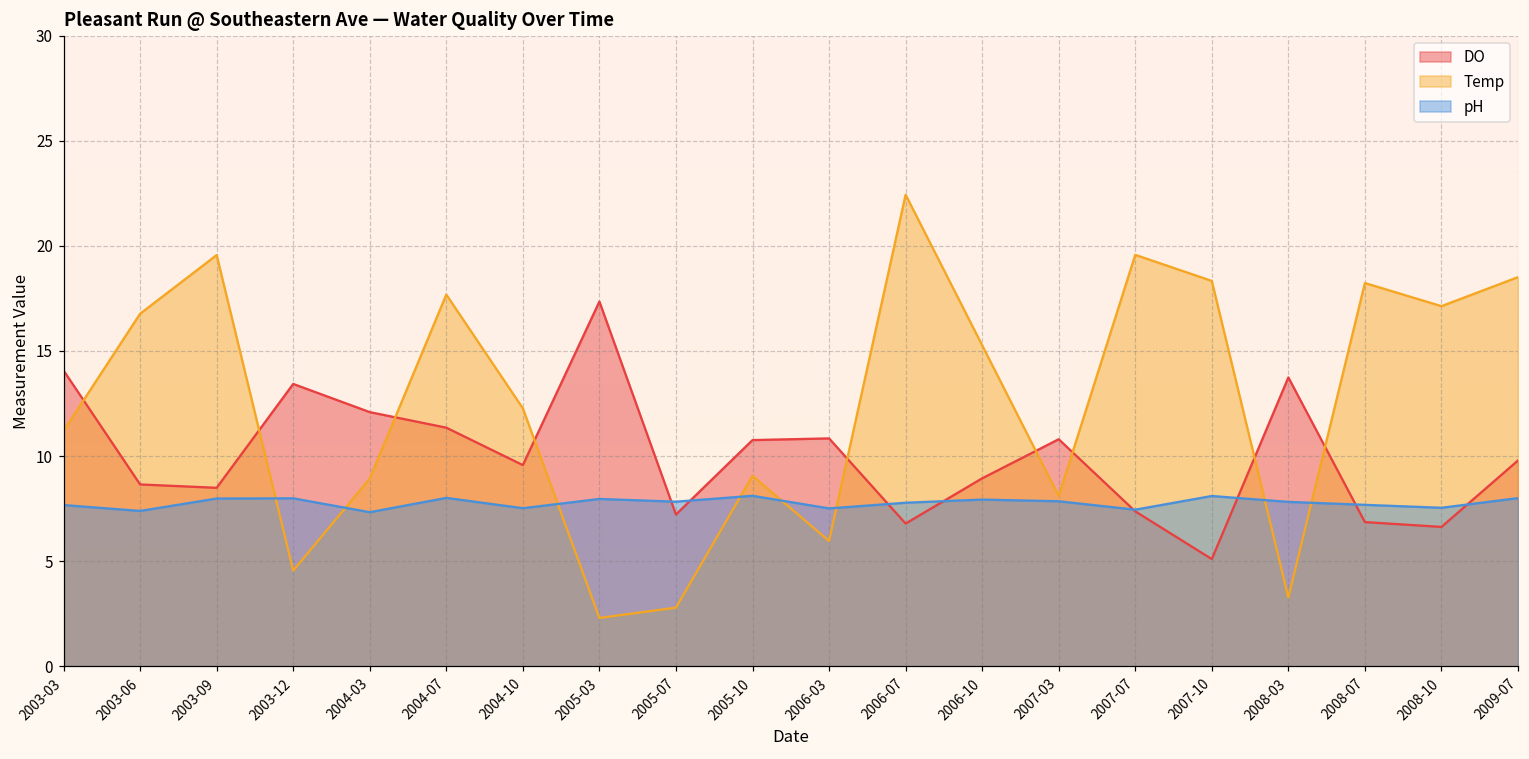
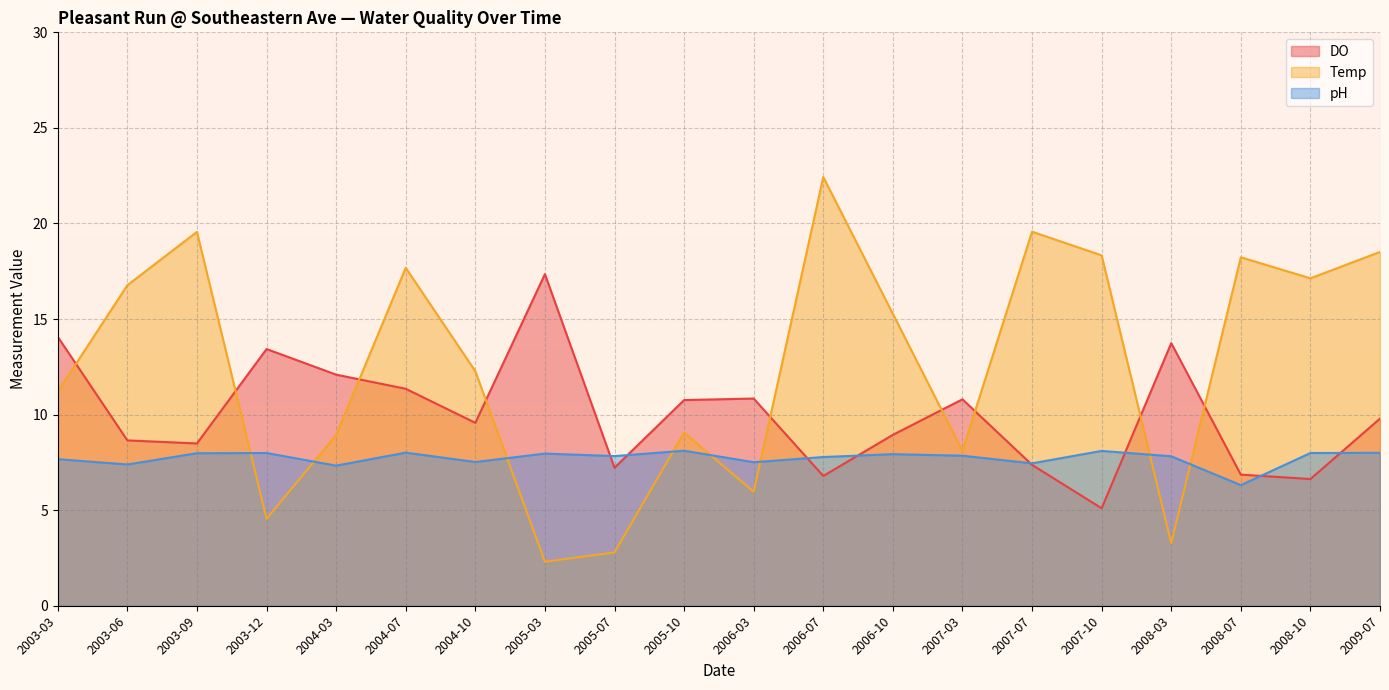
  {
    "DO": {
      "2003-03": 14.1,
      "2003-06": 8.7,
      "2003-09": 8.5,
      "2003-12": 13.4,
      "2004-03": 12.1,
      "2004-07": 11.4,
      "2004-10": 9.6,
      "2005-03": 17.4,
      "2005-07": 7.2,
      "2005-10": 10.8,
      "2006-03": 10.8,
      "2006-07": 6.8,
      "2006-10": 8.9,
      "2007-03": 10.8,
      "2007-10": 5.1,
      "2008-03": 13.7,
      "2008-07": 6.9,
      "2008-10": 6.6,
      "2009-07": 9.8
    },
    "Temp": {
      "2003-03": 11.2,
      "2003-06": 16.8,
      "2003-09": 19.6,
      "2003-12": 4.6,
      "2004-03": 8.9,
      "2004-07": 17.7,
      "2004-10": 12.3,
      "2005-03": 2.3,
      "2005-07": 2.8,
      "2005-10": 9.1,
      "2006-03": 6.0,
      "2006-07": 22.4,
      "2006-10": 15.3,
      "2007-03": 8.1,
      "2007-07": 19.6,
      "2007-10": 18.3,
      "2008-03": 3.3,
      "2008-07": 18.2,
      "2008-10": 17.1,
      "2009-07": 18.5
    },
    "pH": {
      "2003-03": 7.7,
      "2003-06": 7.4,
      "2003-09": 8.0,
      "2003-12": 8.0,
      "2004-03": 7.3,
      "2004-07": 8.0,
      "2004-10": 7.5,
      "2005-03": 8.0,
      "2005-07": 7.8,
      "2005-10": 8.1,
      "2006-03": 7.5,
      "2006-07": 7.8,
      "2006-10": 7.9,
      "2007-03": 7.9,
      "2007-10": 8.1,
      "2008-03": 7.8,
-     "2008-07": 7.7,
-     "2008-10": 7.5,
+     "2008-07": 6.3,
+     "2008-10": 8.0,
      "2009-07": 8.0
    }
  }
